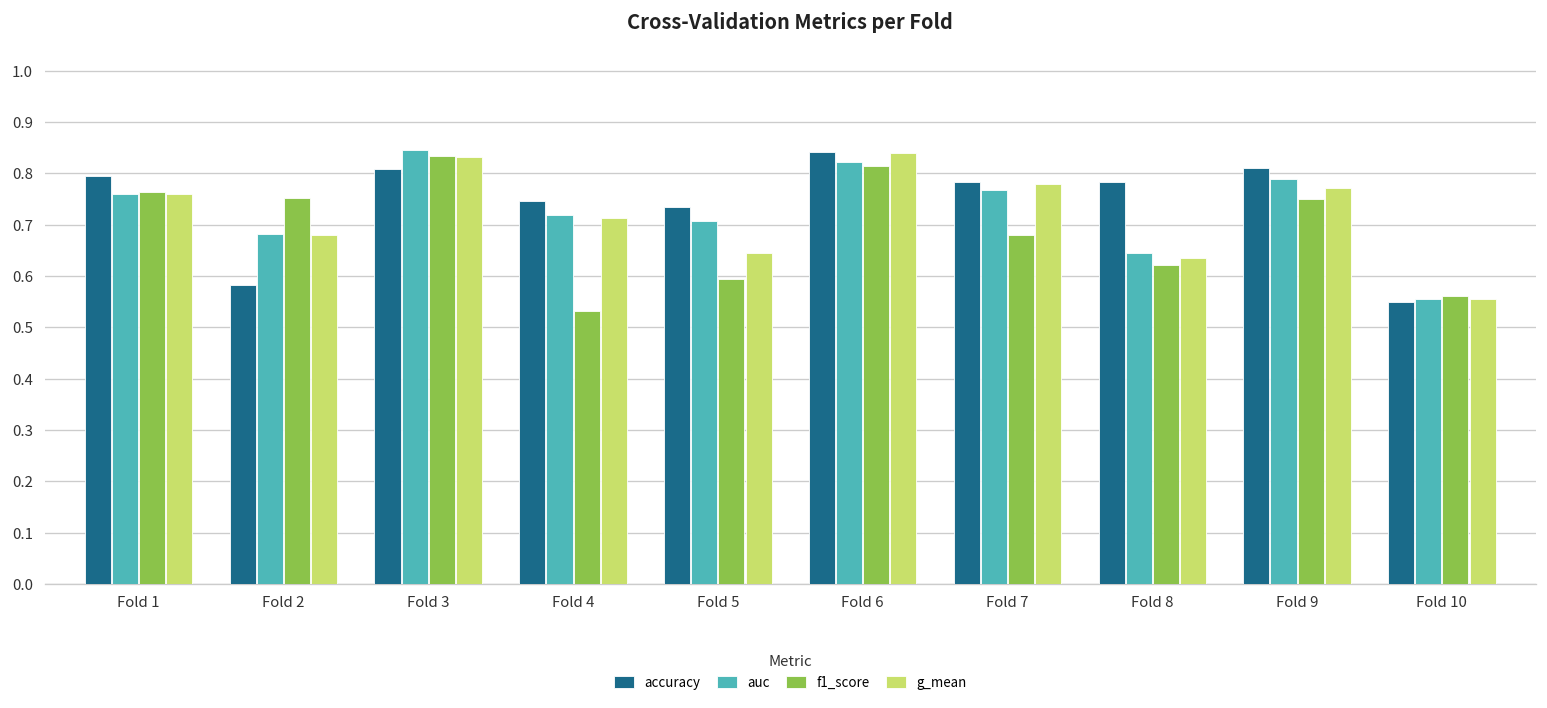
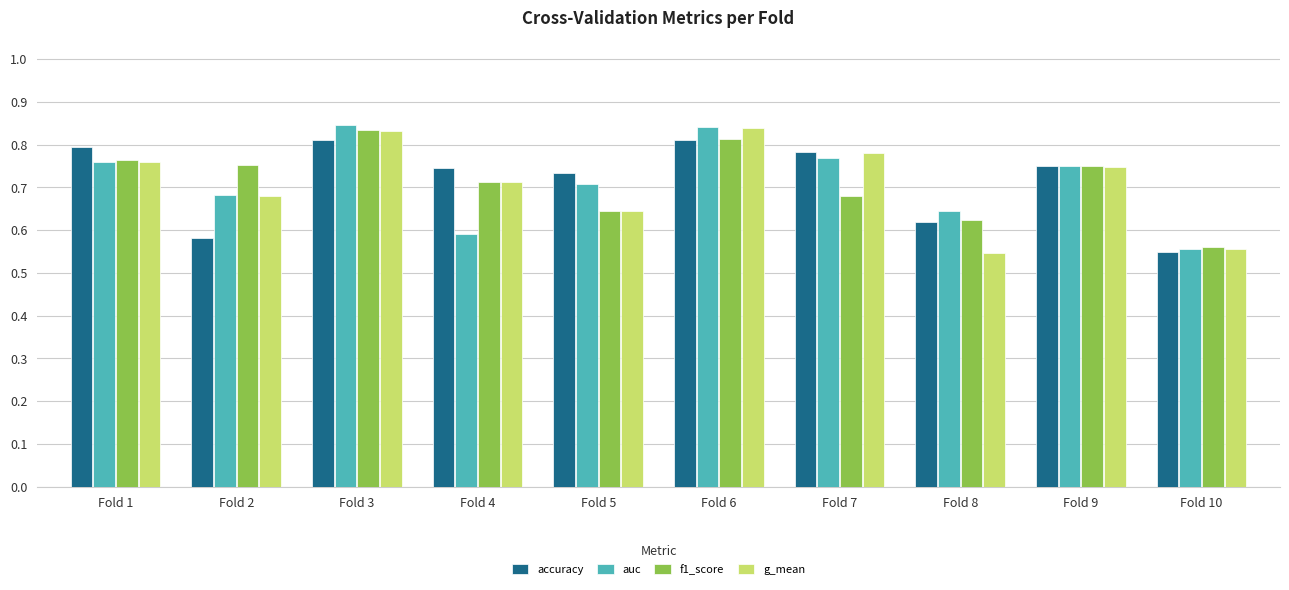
  {
    "accuracy": {
      "Fold 1": 0.80,
      "Fold 2": 0.58,
      "Fold 3": 0.81,
      "Fold 4": 0.75,
      "Fold 5": 0.73,
-     "Fold 6": 0.84,
+     "Fold 6": 0.81,
      "Fold 7": 0.78,
-     "Fold 8": 0.78,
-     "Fold 9": 0.81,
+     "Fold 8": 0.62,
+     "Fold 9": 0.75,
      "Fold 10": 0.55
    },
    "auc": {
      "Fold 1": 0.76,
      "Fold 2": 0.68,
      "Fold 3": 0.85,
-     "Fold 4": 0.72,
+     "Fold 4": 0.59,
      "Fold 5": 0.71,
-     "Fold 6": 0.82,
+     "Fold 6": 0.84,
      "Fold 7": 0.77,
      "Fold 8": 0.64,
-     "Fold 9": 0.79,
+     "Fold 9": 0.75,
      "Fold 10": 0.55
    },
    "f1_score": {
      "Fold 1": 0.76,
      "Fold 2": 0.75,
      "Fold 3": 0.83,
-     "Fold 4": 0.53,
-     "Fold 5": 0.59,
+     "Fold 4": 0.71,
+     "Fold 5": 0.64,
      "Fold 6": 0.81,
      "Fold 7": 0.68,
      "Fold 8": 0.62,
      "Fold 9": 0.75,
      "Fold 10": 0.56
    },
    "g_mean": {
      "Fold 1": 0.76,
      "Fold 2": 0.68,
      "Fold 3": 0.83,
      "Fold 4": 0.71,
      "Fold 5": 0.65,
      "Fold 6": 0.84,
      "Fold 7": 0.78,
-     "Fold 8": 0.64,
-     "Fold 9": 0.77,
+     "Fold 8": 0.55,
+     "Fold 9": 0.75,
      "Fold 10": 0.55
    }
  }
